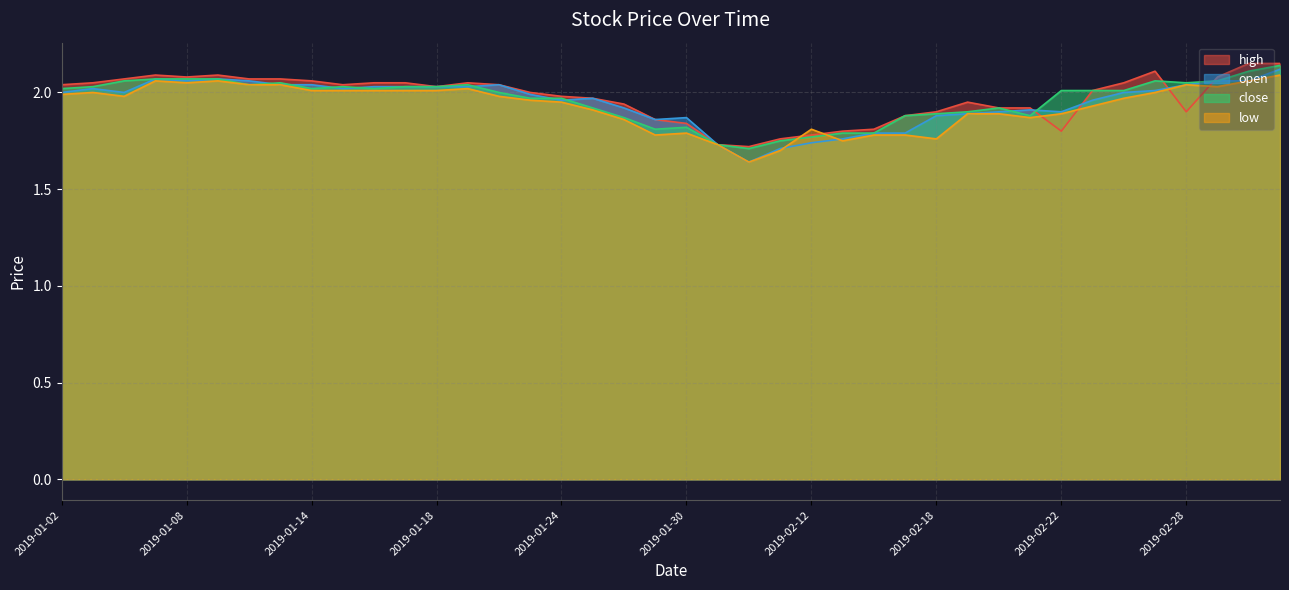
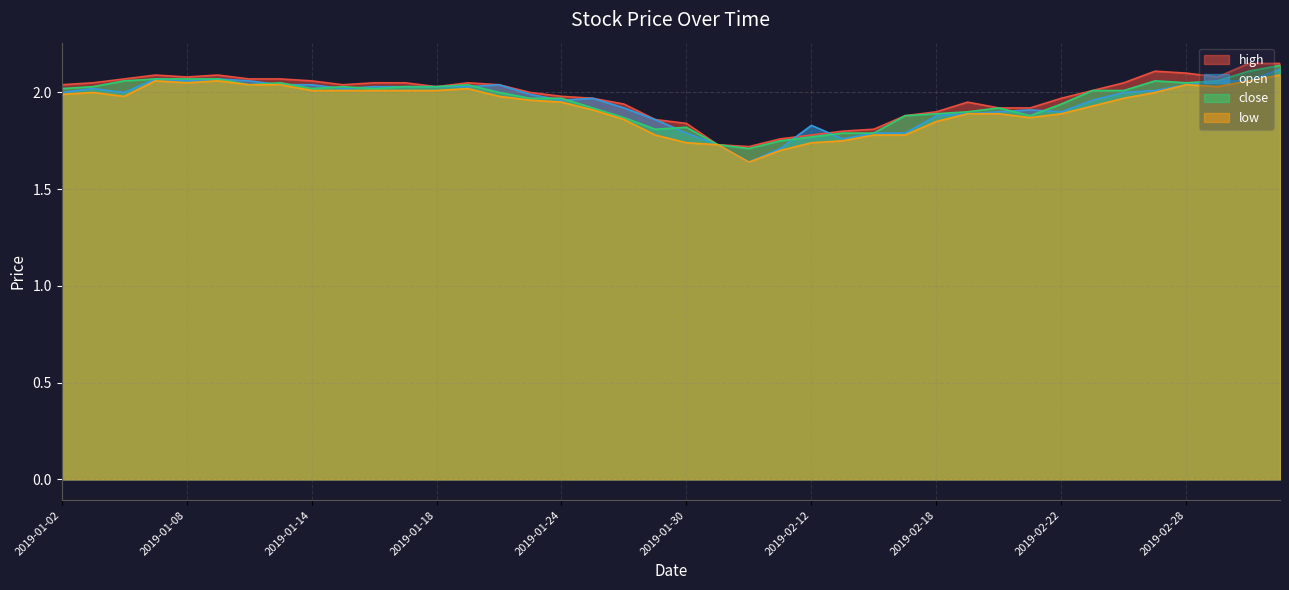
  {
    "high": {
      "2019-01-02": 2.04,
      "2019-01-14": 2.06,
      "2019-01-30": 1.84,
-     "2019-02-22": 1.80,
-     "2019-02-28": 1.9
+     "2019-02-22": 1.97,
+     "2019-02-28": 2.1
    },
    "open": {
      "2019-01-14": 2.04,
-     "2019-01-30": 1.87,
-     "2019-02-12": 1.74
+     "2019-01-30": 1.79,
+     "2019-02-12": 1.83
    },
    "close": {
      "2019-01-02": 2.02,
      "2019-01-30": 1.82,
-     "2019-02-22": 2.01
+     "2019-02-22": 1.94
    },
    "low": {
      "2019-01-18": 2.01,
-     "2019-01-30": 1.79,
-     "2019-02-12": 1.81,
-     "2019-02-18": 1.76
+     "2019-01-30": 1.74,
+     "2019-02-12": 1.74,
+     "2019-02-18": 1.85
    }
  }
